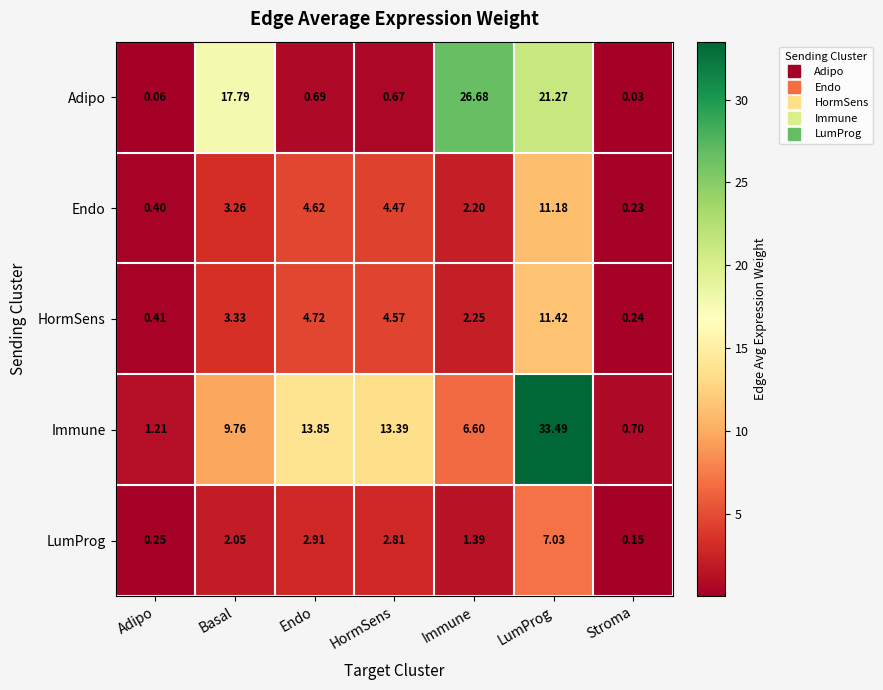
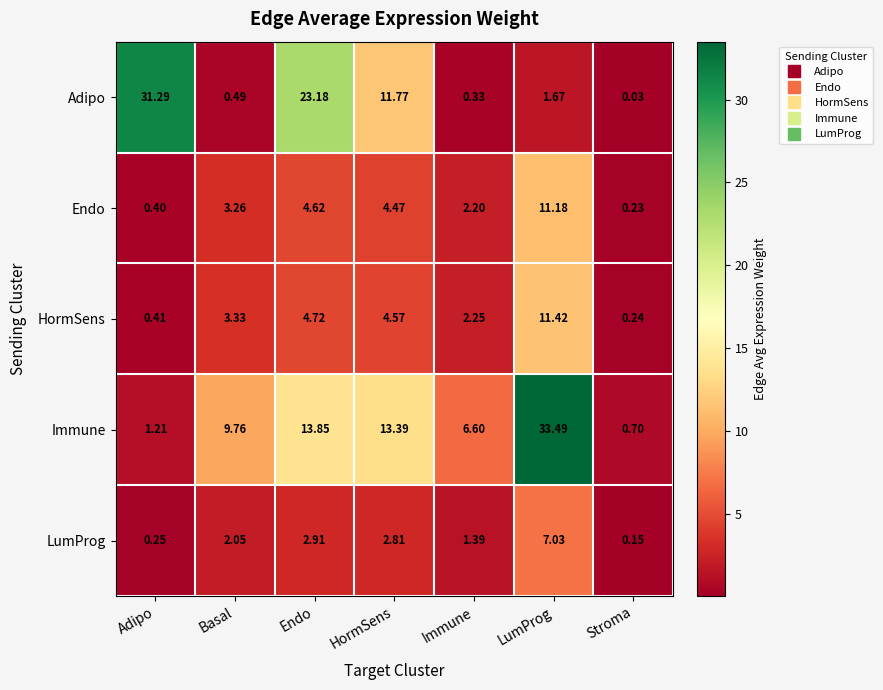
  {
    "Adipo": {
-     "Adipo": 0.06,
-     "Basal": 17.79,
-     "Endo": 0.69,
-     "HormSens": 0.67,
-     "Immune": 26.68,
-     "LumProg": 21.27,
+     "Adipo": 31.29,
+     "Basal": 0.49,
+     "Endo": 23.18,
+     "HormSens": 11.77,
+     "Immune": 0.33,
+     "LumProg": 1.67,
      "Stroma": 0.03
    },
    "Endo": {
      "Adipo": 0.40,
      "Basal": 3.26,
      "Endo": 4.62,
      "HormSens": 4.47,
      "Immune": 2.20,
      "LumProg": 11.18,
      "Stroma": 0.23
    },
    "HormSens": {
      "Adipo": 0.41,
      "Basal": 3.33,
      "Endo": 4.72,
      "HormSens": 4.57,
      "Immune": 2.25,
      "LumProg": 11.42,
      "Stroma": 0.24
    },
    "Immune": {
      "Adipo": 1.21,
      "Basal": 9.76,
      "Endo": 13.85,
      "HormSens": 13.39,
      "Immune": 6.60,
      "LumProg": 33.49,
      "Stroma": 0.70
    },
    "LumProg": {
      "Adipo": 0.25,
      "Basal": 2.05,
      "Endo": 2.91,
      "HormSens": 2.81,
      "Immune": 1.39,
      "LumProg": 7.03,
      "Stroma": 0.15
    }
  }
